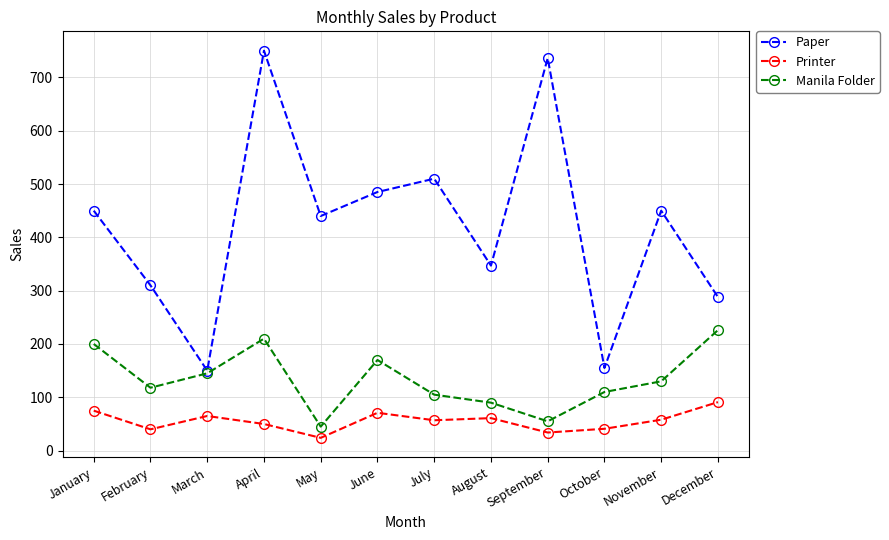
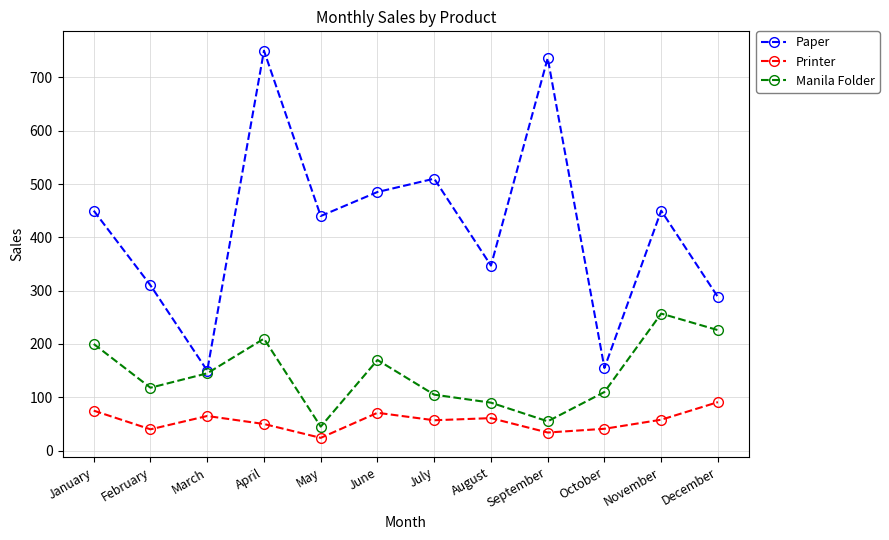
  {
    "Paper": {
      "January": 450,
      "February": 310,
      "March": 150,
      "April": 750,
      "May": 440,
      "June": 490,
      "July": 510,
      "August": 350,
      "September": 740,
      "October": 160,
      "November": 450,
      "December": 290
    },
    "Printer": {
      "January": 80,
      "February": 40,
      "March": 70,
      "April": 50,
      "May": 20,
      "June": 70,
      "July": 60,
      "August": 60,
      "September": 30,
      "October": 40,
      "November": 60,
      "December": 90
    },
    "Manila Folder": {
      "January": 200,
      "February": 120,
      "March": 150,
      "April": 210,
      "May": 50,
      "June": 170,
      "July": 110,
      "August": 90,
      "September": 60,
      "October": 110,
-     "November": 130,
+     "November": 260,
      "December": 230
    }
  }
